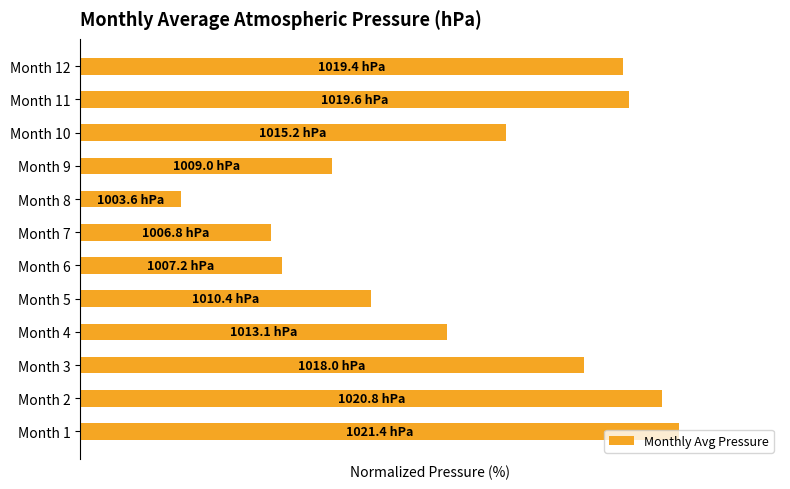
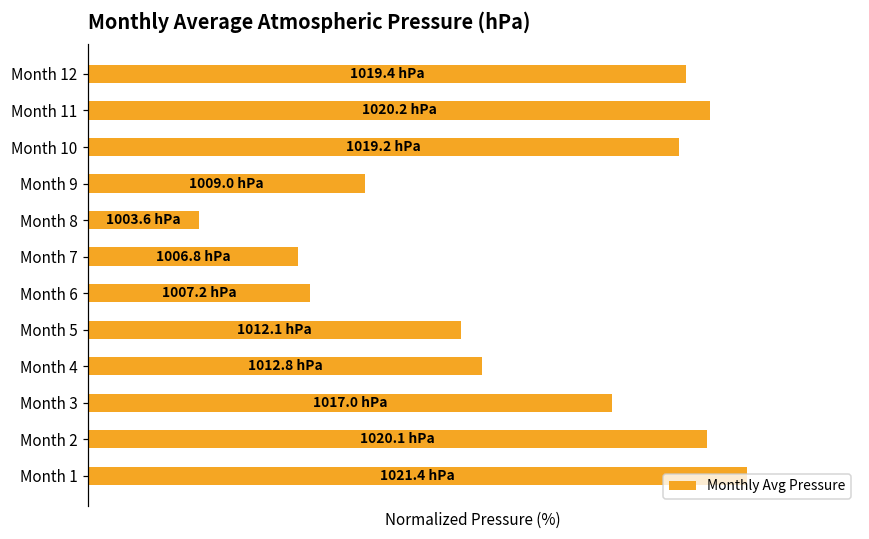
  {
-   "Month 11": 1019.6,
-   "Month 10": 1015.2,
-   "Month 5": 1010.4,
-   "Month 4": 1013.1,
-   "Month 3": 1018.0,
-   "Month 2": 1020.8
+   "Month 11": 1020.2,
+   "Month 10": 1019.2,
+   "Month 5": 1012.1,
+   "Month 4": 1012.8,
+   "Month 3": 1017.0,
+   "Month 2": 1020.1
  }
